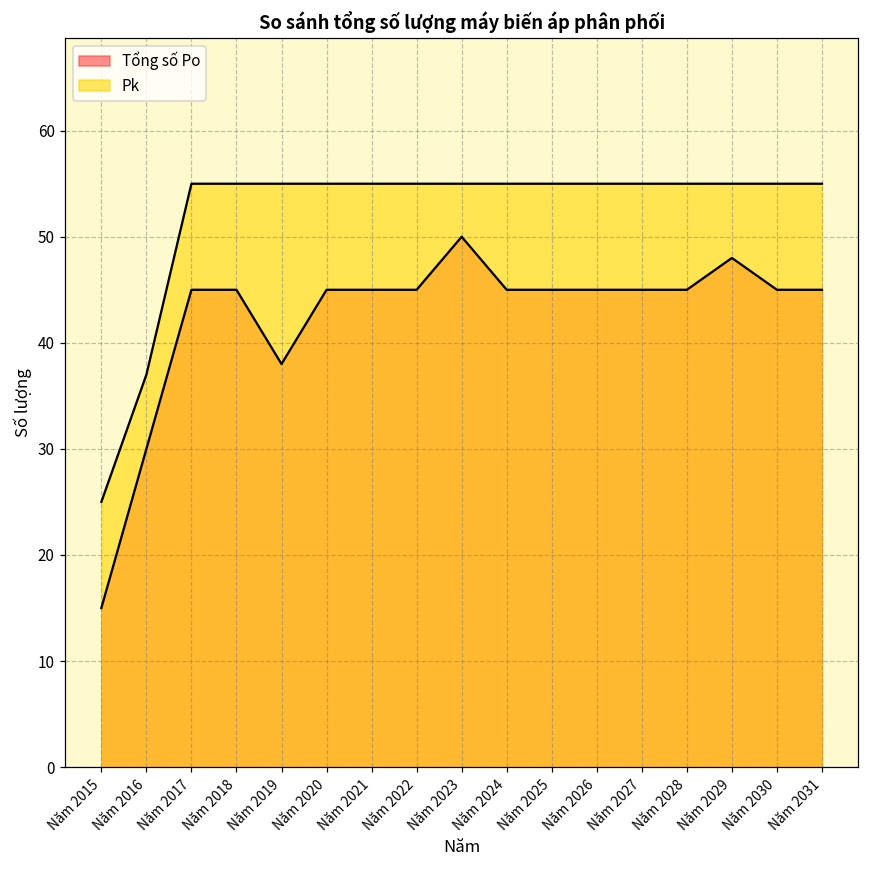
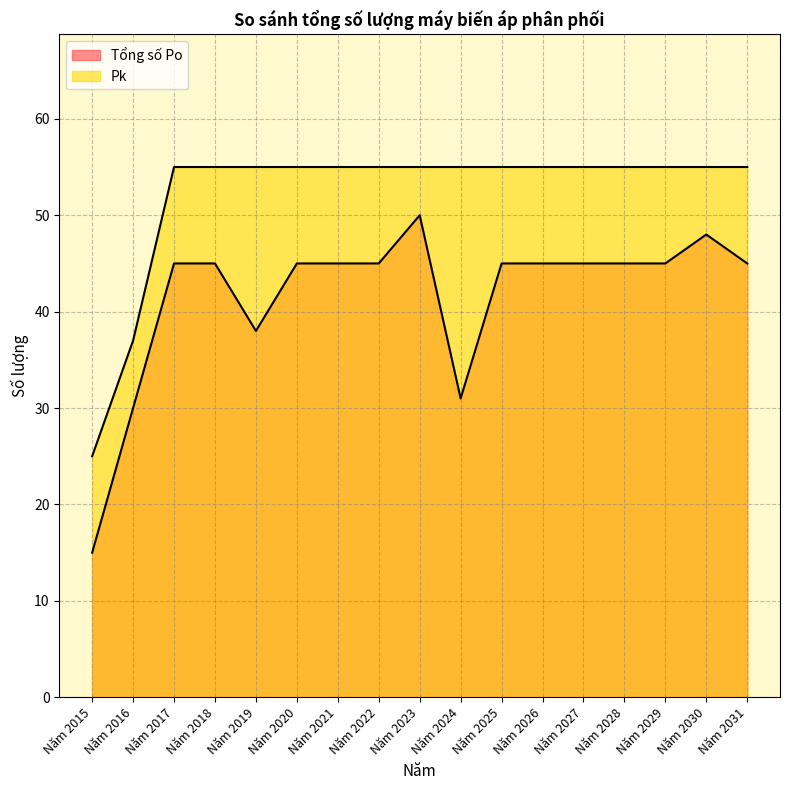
  {
    "Tổng số Po": {
      "Năm 2015": 15,
      "Năm 2016": 30,
      "Năm 2017": 45,
      "Năm 2018": 45,
      "Năm 2019": 38,
      "Năm 2020": 45,
      "Năm 2021": 45,
      "Năm 2022": 45,
      "Năm 2023": 50,
-     "Năm 2024": 45,
+     "Năm 2024": 31,
      "Năm 2025": 45,
      "Năm 2026": 45,
      "Năm 2027": 45,
      "Năm 2028": 45,
-     "Năm 2029": 48,
-     "Năm 2030": 45,
+     "Năm 2029": 45,
+     "Năm 2030": 48,
      "Năm 2031": 45
    },
    "Pk": {
      "Năm 2015": 25,
      "Năm 2016": 37,
      "Năm 2017": 55,
      "Năm 2018": 55,
      "Năm 2019": 55,
      "Năm 2020": 55,
      "Năm 2021": 55,
      "Năm 2022": 55,
      "Năm 2023": 55,
      "Năm 2024": 55,
      "Năm 2025": 55,
      "Năm 2026": 55,
      "Năm 2027": 55,
      "Năm 2028": 55,
      "Năm 2029": 55,
      "Năm 2030": 55,
      "Năm 2031": 55
    }
  }
